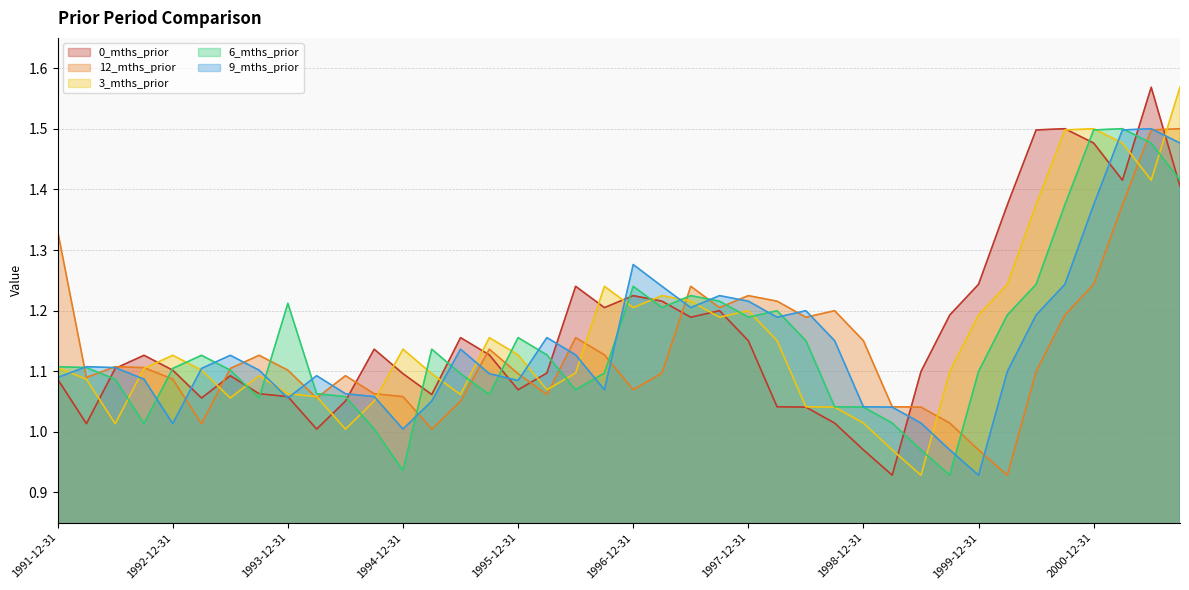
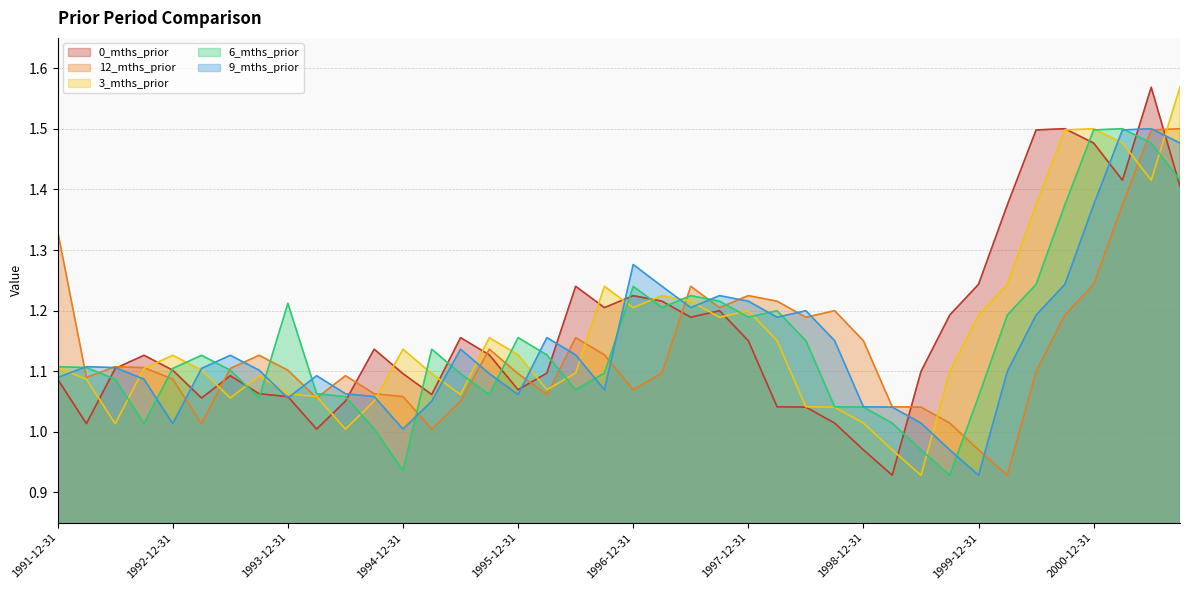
  {
    "6_mths_prior": {
      "1993-12-31": 1.21,
      "1994-12-31": 0.94,
      "1995-12-31": 1.16,
      "1996-12-31": 1.24,
      "1997-12-31": 1.19,
-     "1999-12-31": 1.10
+     "1999-12-31": 1.06
    },
    "9_mths_prior": {
      "1992-12-31": 1.01,
      "1994-12-31": 1.00,
-     "1995-12-31": 1.08,
+     "1995-12-31": 1.06,
      "1996-12-31": 1.28,
      "1997-12-31": 1.22,
      "1999-12-31": 0.93,
      "2000-12-31": 1.37
    }
  }
